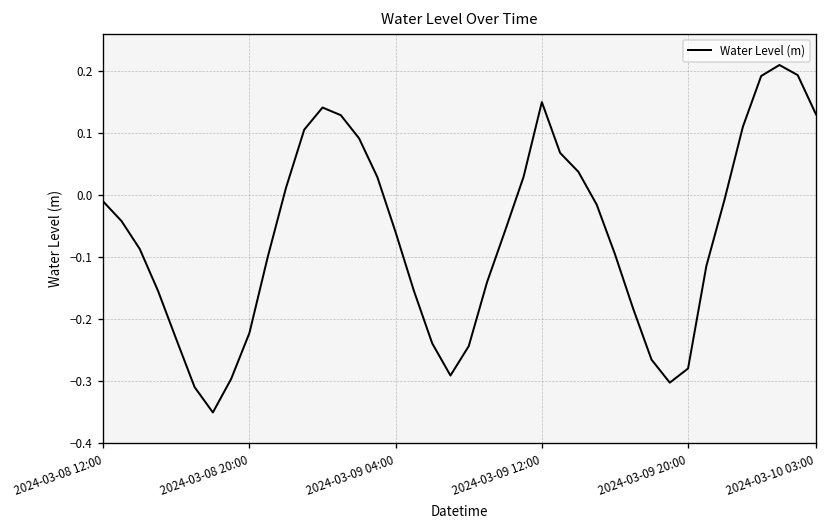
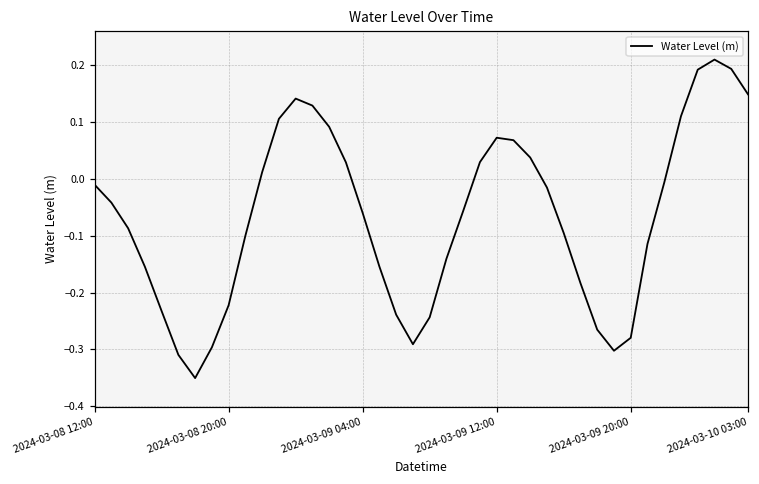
  {
    "2024-03-08 12:00": -0.01,
    "2024-03-08 20:00": -0.22,
    "2024-03-09 04:00": -0.06,
-   "2024-03-09 12:00": 0.15,
+   "2024-03-09 12:00": 0.07,
    "2024-03-09 20:00": -0.28,
-   "2024-03-10 03:00": 0.13
+   "2024-03-10 03:00": 0.15
  }
